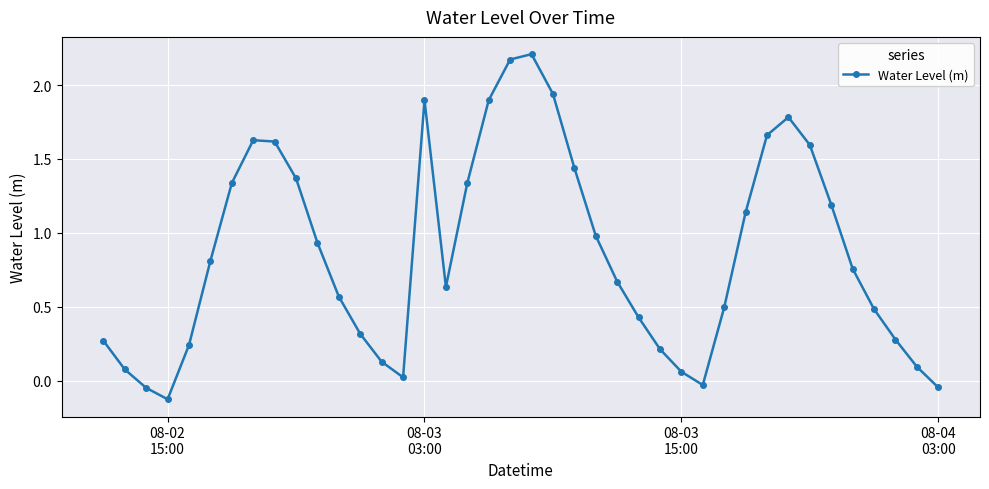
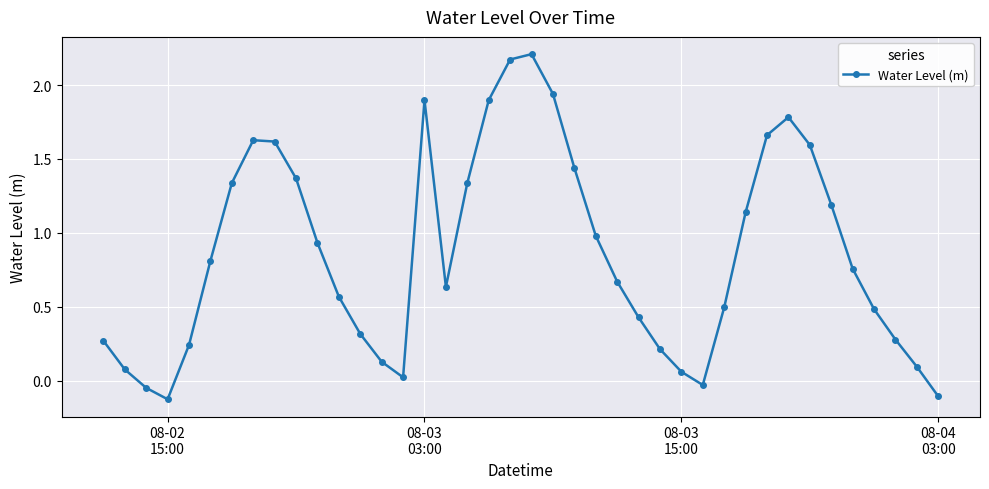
  {
    "08-02 15:00": -0.13,
    "08-03 03:00": 1.90,
    "08-03 15:00": 0.06,
-   "08-04 03:00": -0.05
+   "08-04 03:00": -0.11
  }
